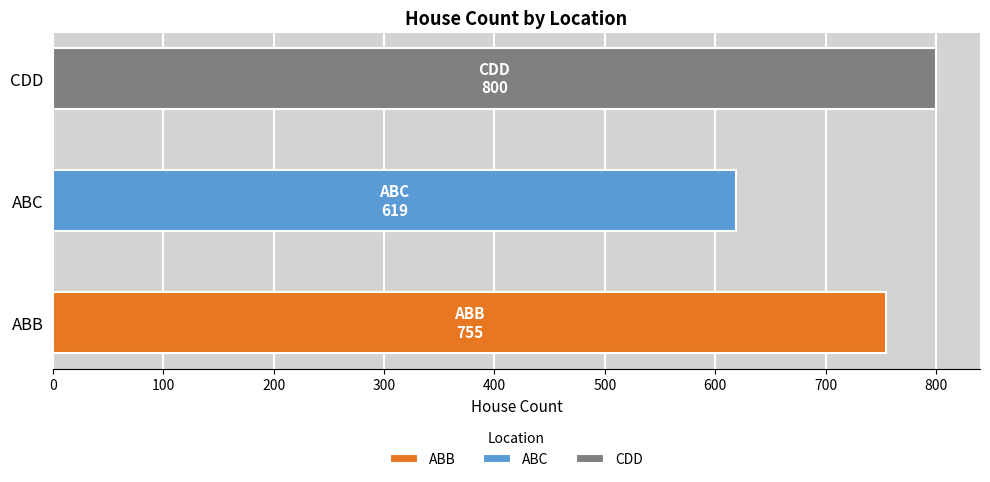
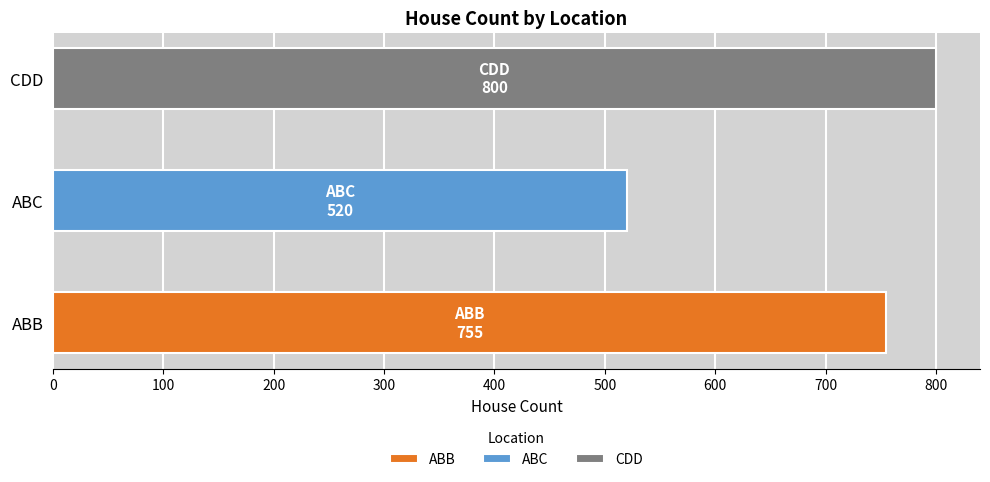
  {
    "CDD": 800,
-   "ABC": 619,
+   "ABC": 520,
    "ABB": 755
  }
